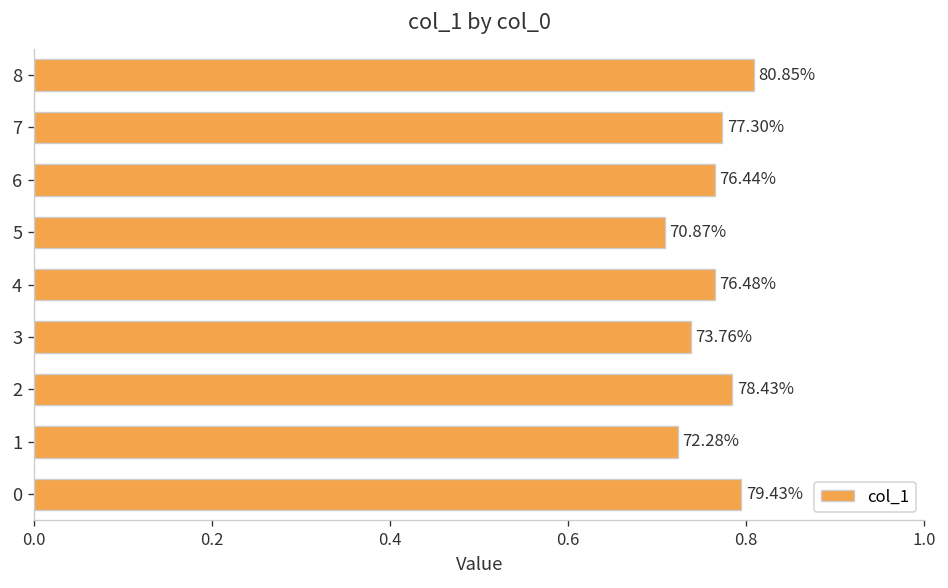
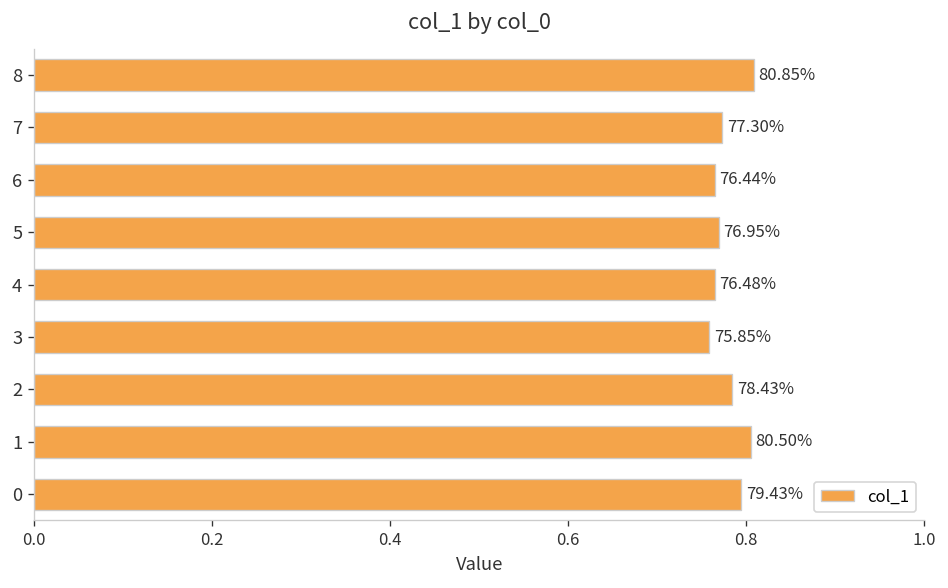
  {
    "8": "80.85%",
    "7": "77.30%",
    "6": "76.44%",
-   "5": "70.87%",
+   "5": "76.95%",
    "4": "76.48%",
-   "3": "73.76%",
+   "3": "75.85%",
    "2": "78.43%",
-   "1": "72.28%",
+   "1": "80.50%",
    "0": "79.43%"
  }
